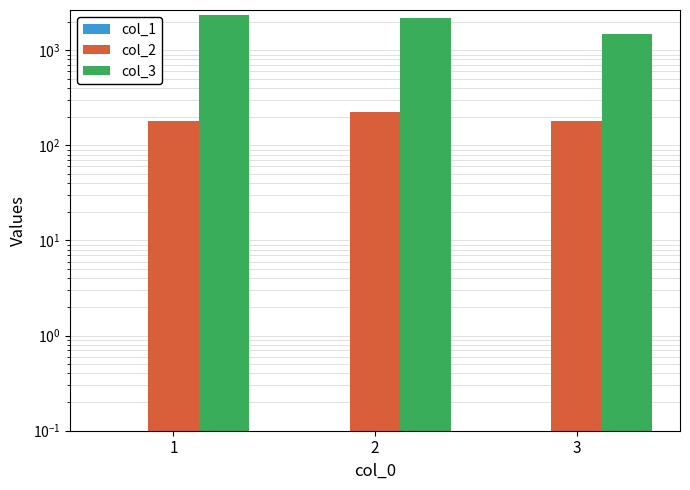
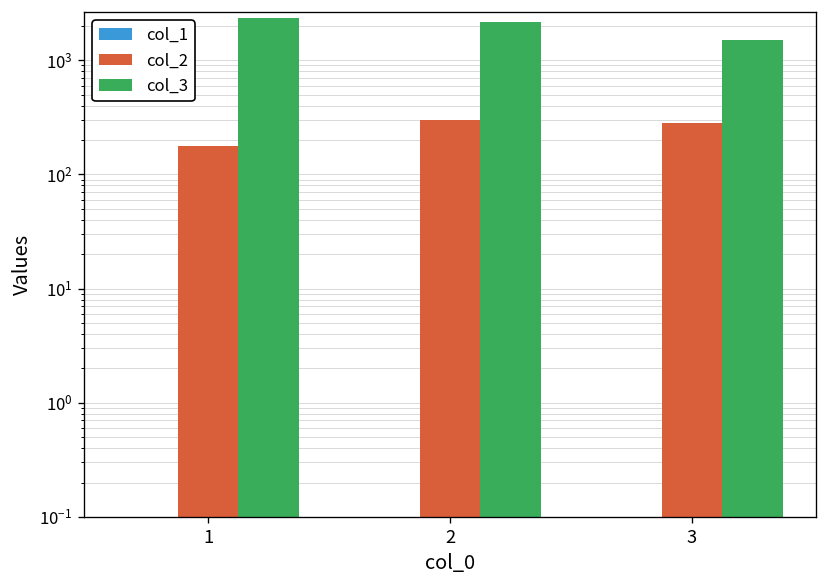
  {
    "col_2": {
      "1": 180,
-     "2": 230,
-     "3": 180
+     "2": 300,
+     "3": 280
    },
    "col_3": {
      "1": 2300,
      "2": 2200,
      "3": 1500
    }
  }
